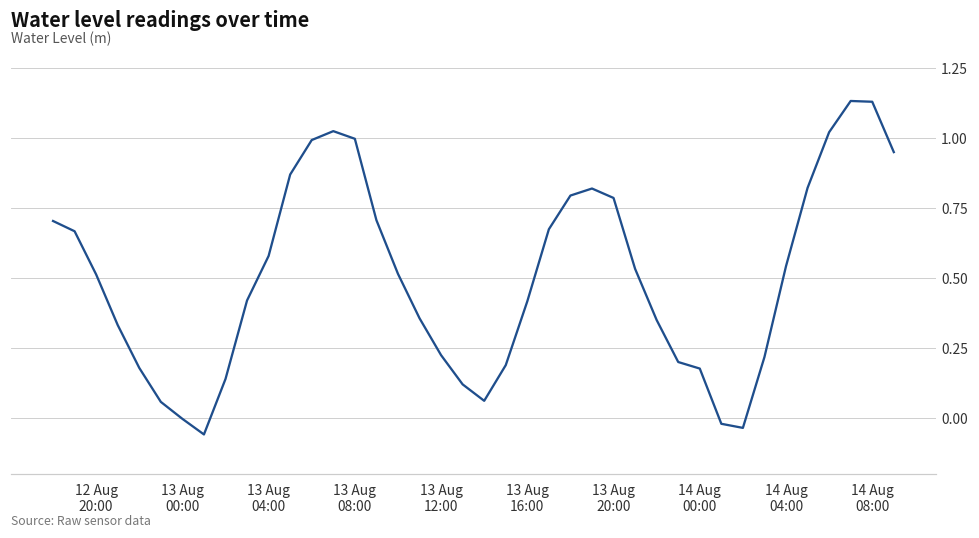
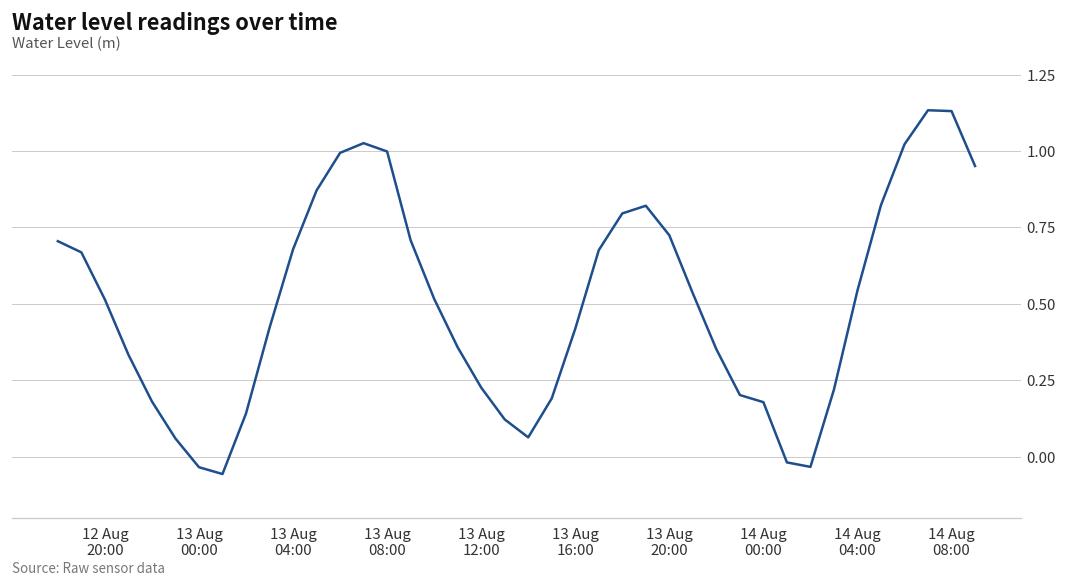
  {
    "12 Aug 20:00": 0.51,
-   "13 Aug 00:00": 0.00,
-   "13 Aug 04:00": 0.58,
+   "13 Aug 00:00": -0.03,
+   "13 Aug 04:00": 0.68,
    "13 Aug 08:00": 1.00,
    "13 Aug 12:00": 0.23,
    "13 Aug 16:00": 0.42,
-   "13 Aug 20:00": 0.79,
+   "13 Aug 20:00": 0.72,
    "14 Aug 00:00": 0.18,
    "14 Aug 04:00": 0.54,
    "14 Aug 08:00": 1.13
  }
